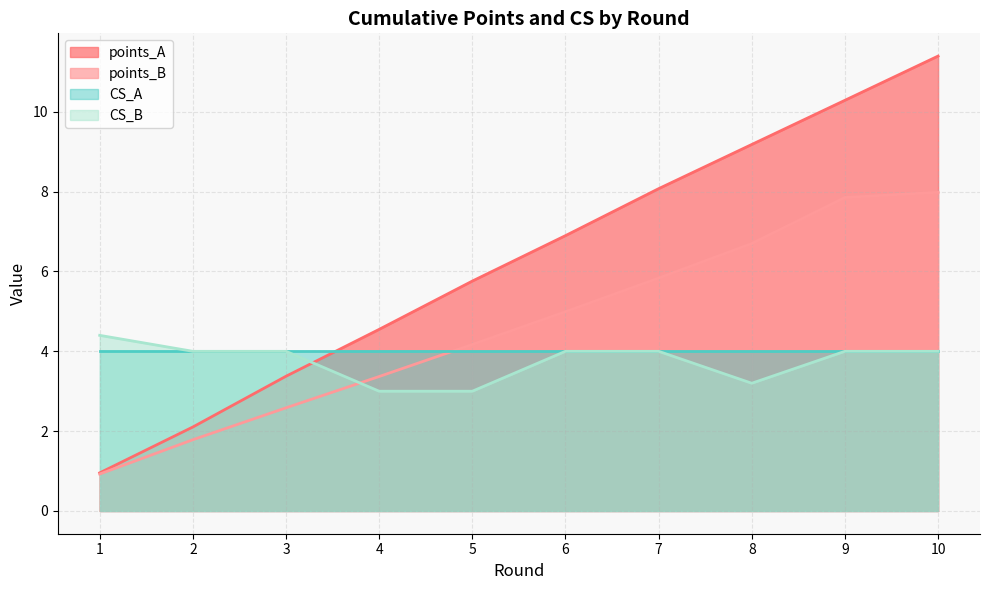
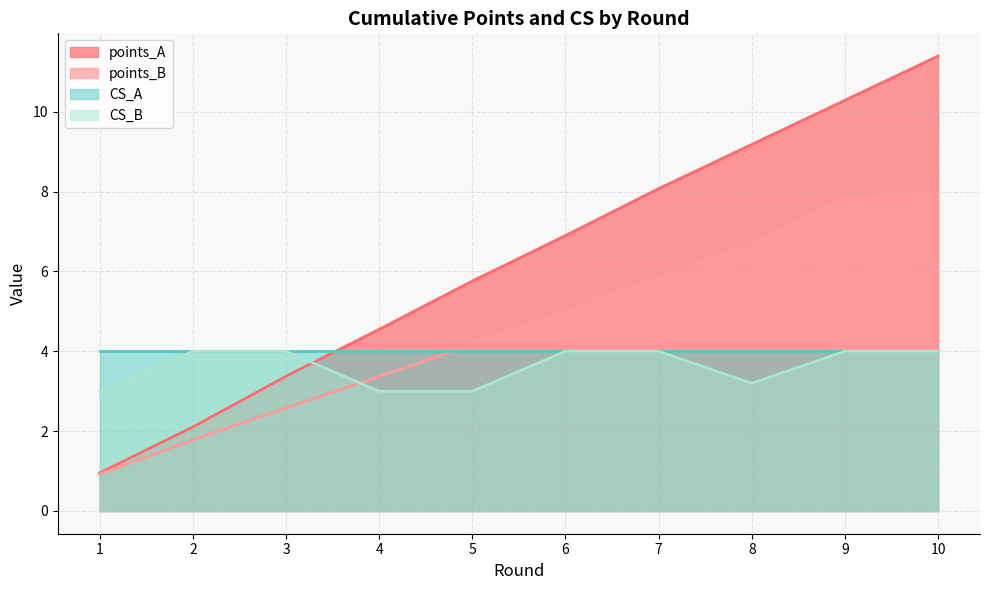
  {
    "points_A": {
      "2": 2.1,
      "3": 3.4,
      "4": 4.5,
      "5": 5.8,
      "6": 6.9,
      "7": 8.1,
      "8": 9.2,
      "9": 10.3,
      "10": 11.4
    },
    "points_B": {
      "2": 1.8,
      "3": 2.6,
      "4": 3.4,
      "5": 4.2,
      "6": 5.0,
      "7": 5.8,
      "8": 6.7,
      "9": 7.9,
      "10": 8.0
    },
    "CS_A": {
      "1": 4.0,
      "4": 4.0,
      "5": 4.0,
      "8": 4.0
    },
    "CS_B": {
-     "1": 4.4,
+     "1": 3.0,
      "4": 3.0,
      "5": 3.0,
      "8": 3.2
    }
  }
